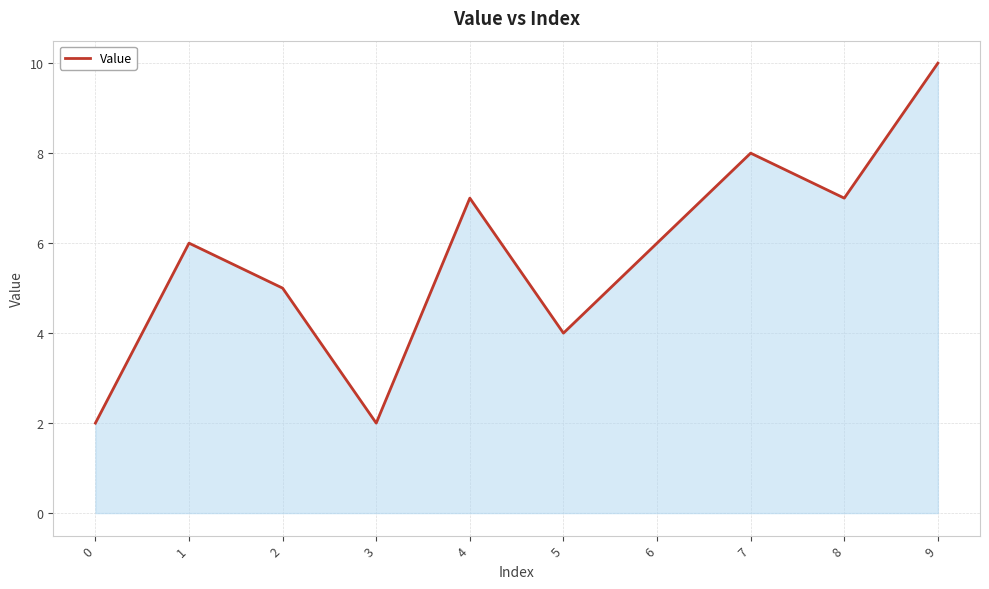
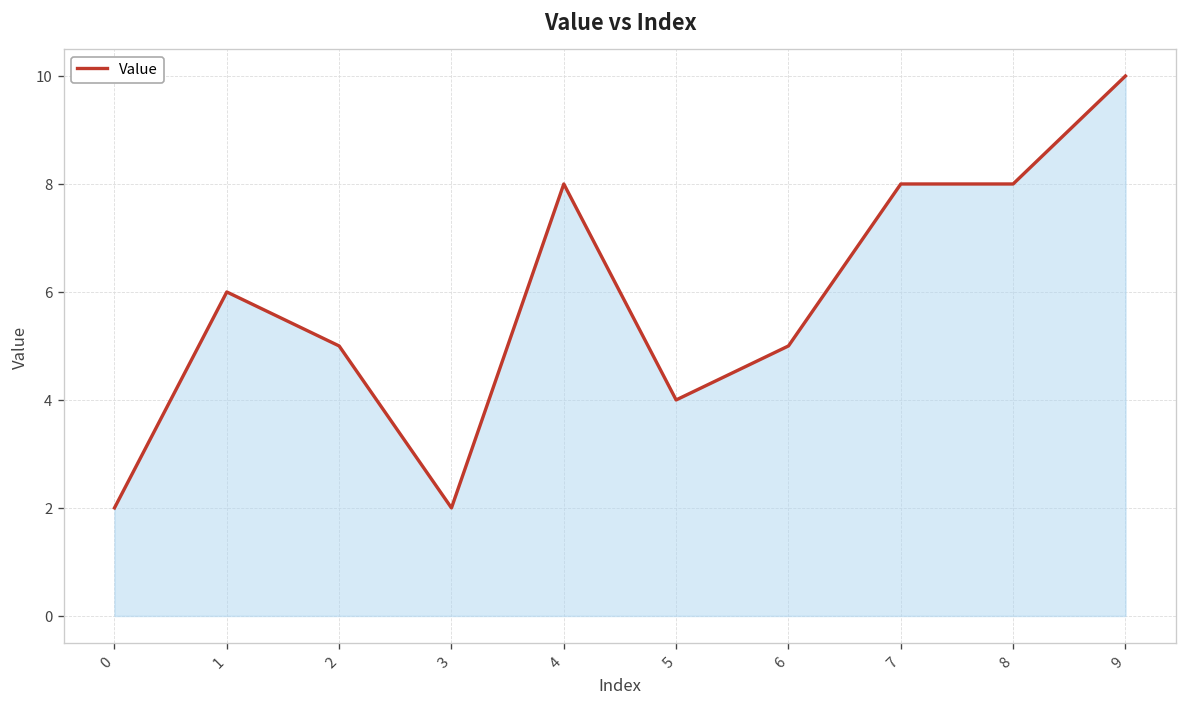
  {
    "0": 2,
    "1": 6,
    "2": 5,
    "3": 2,
-   "4": 7,
+   "4": 8,
    "5": 4,
-   "6": 6,
+   "6": 5,
    "7": 8,
-   "8": 7,
+   "8": 8,
    "9": 10
  }
